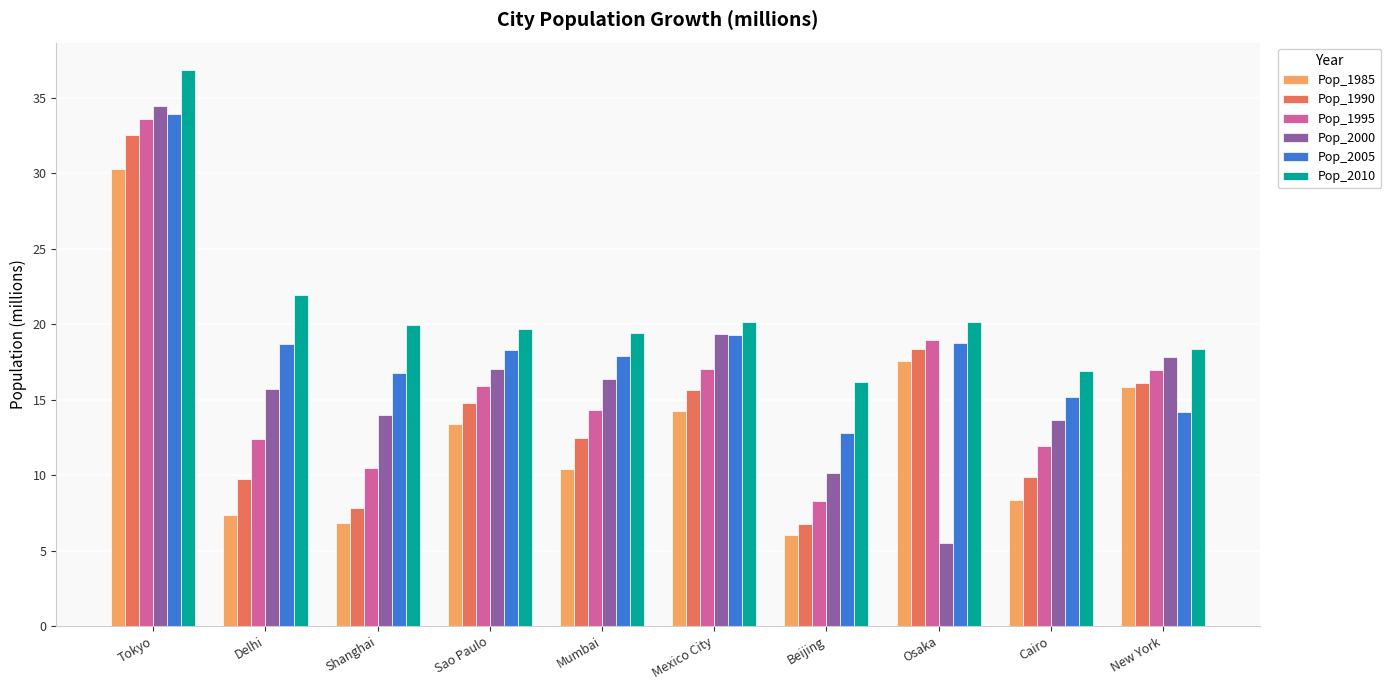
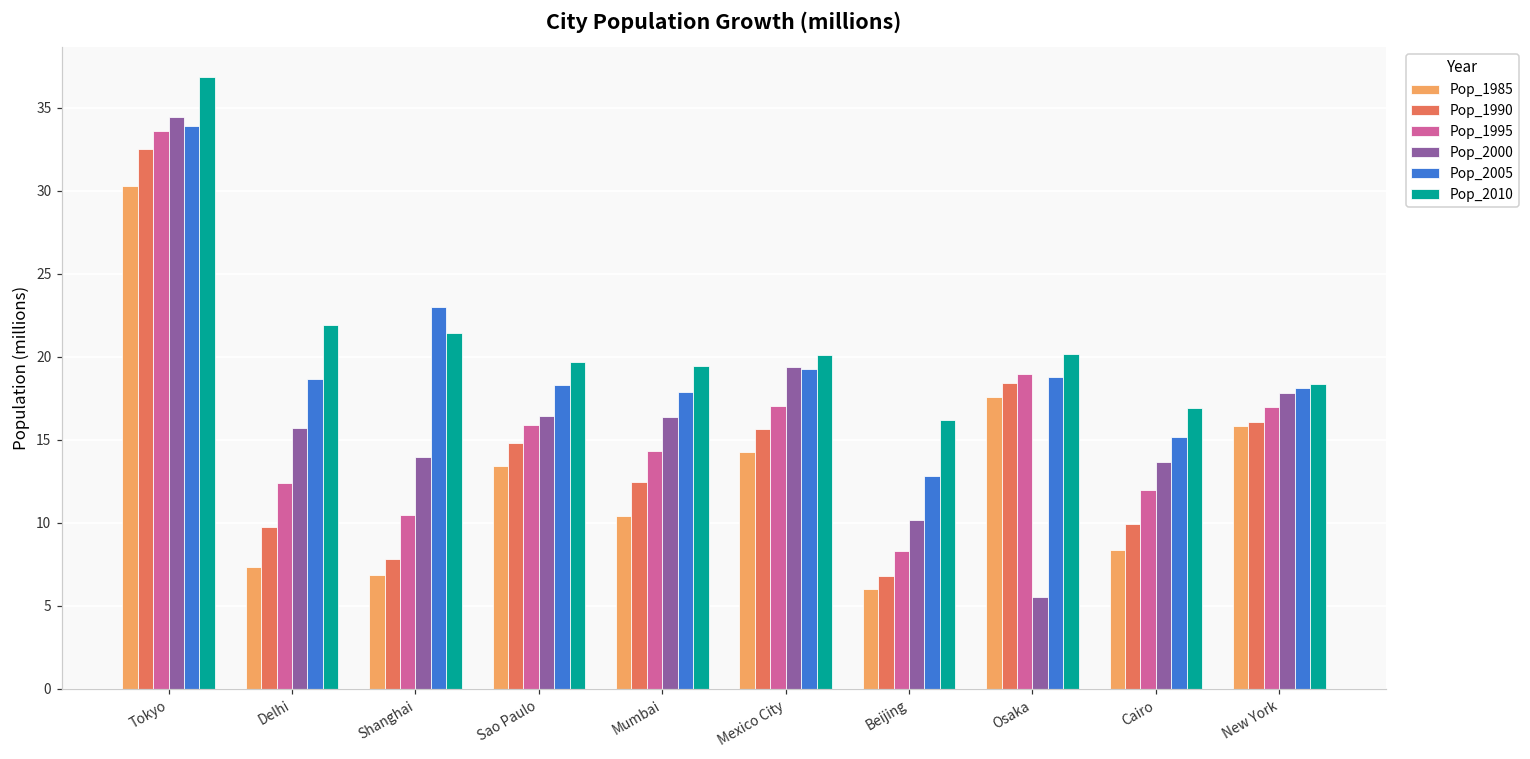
  {
    "Pop_1995": {
      "Tokyo": 33.6,
      "Delhi": 12.4,
      "Shanghai": 10.5,
      "Sao Paulo": 15.9,
      "Mumbai": 14.3,
      "Mexico City": 17.0,
      "Beijing": 8.3,
      "Osaka": 18.9,
      "Cairo": 12.0,
      "New York": 16.9
    },
    "Pop_2000": {
      "Tokyo": 34.5,
      "Delhi": 15.7,
      "Shanghai": 14.0,
-     "Sao Paulo": 17.0,
+     "Sao Paulo": 16.4,
      "Mumbai": 16.4,
      "Mexico City": 19.4,
      "Beijing": 10.2,
      "Osaka": 5.5,
      "Cairo": 13.6,
      "New York": 17.8
    },
    "Pop_2005": {
      "Tokyo": 33.9,
      "Delhi": 18.7,
-     "Shanghai": 16.8,
+     "Shanghai": 23.0,
      "Sao Paulo": 18.3,
      "Mumbai": 17.9,
      "Mexico City": 19.3,
      "Beijing": 12.8,
      "Osaka": 18.8,
      "Cairo": 15.2,
-     "New York": 14.2
+     "New York": 18.1
    },
    "Pop_2010": {
      "Tokyo": 36.8,
      "Delhi": 21.9,
-     "Shanghai": 20.0,
+     "Shanghai": 21.4,
      "Sao Paulo": 19.7,
      "Mumbai": 19.4,
      "Mexico City": 20.1,
      "Beijing": 16.2,
      "Osaka": 20.2,
      "Cairo": 16.9,
      "New York": 18.4
    }
  }
